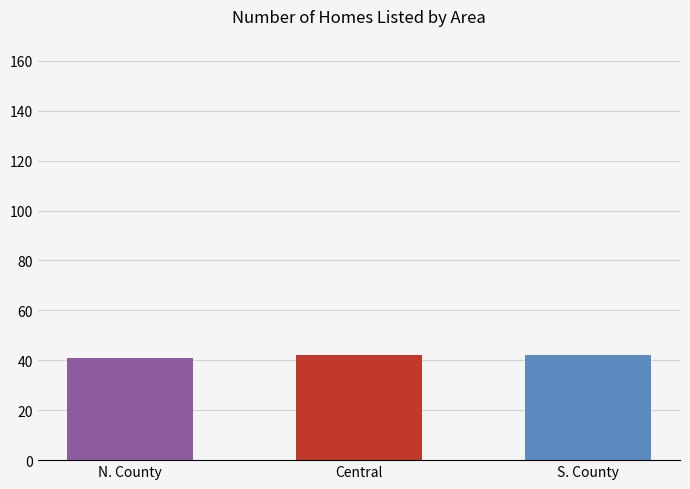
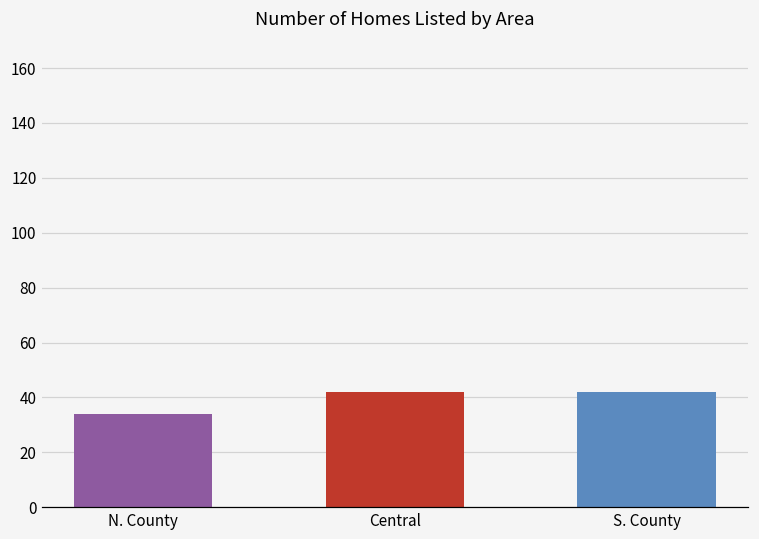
  {
-   "N. County": 41,
+   "N. County": 34,
    "Central": 42,
    "S. County": 42
  }
